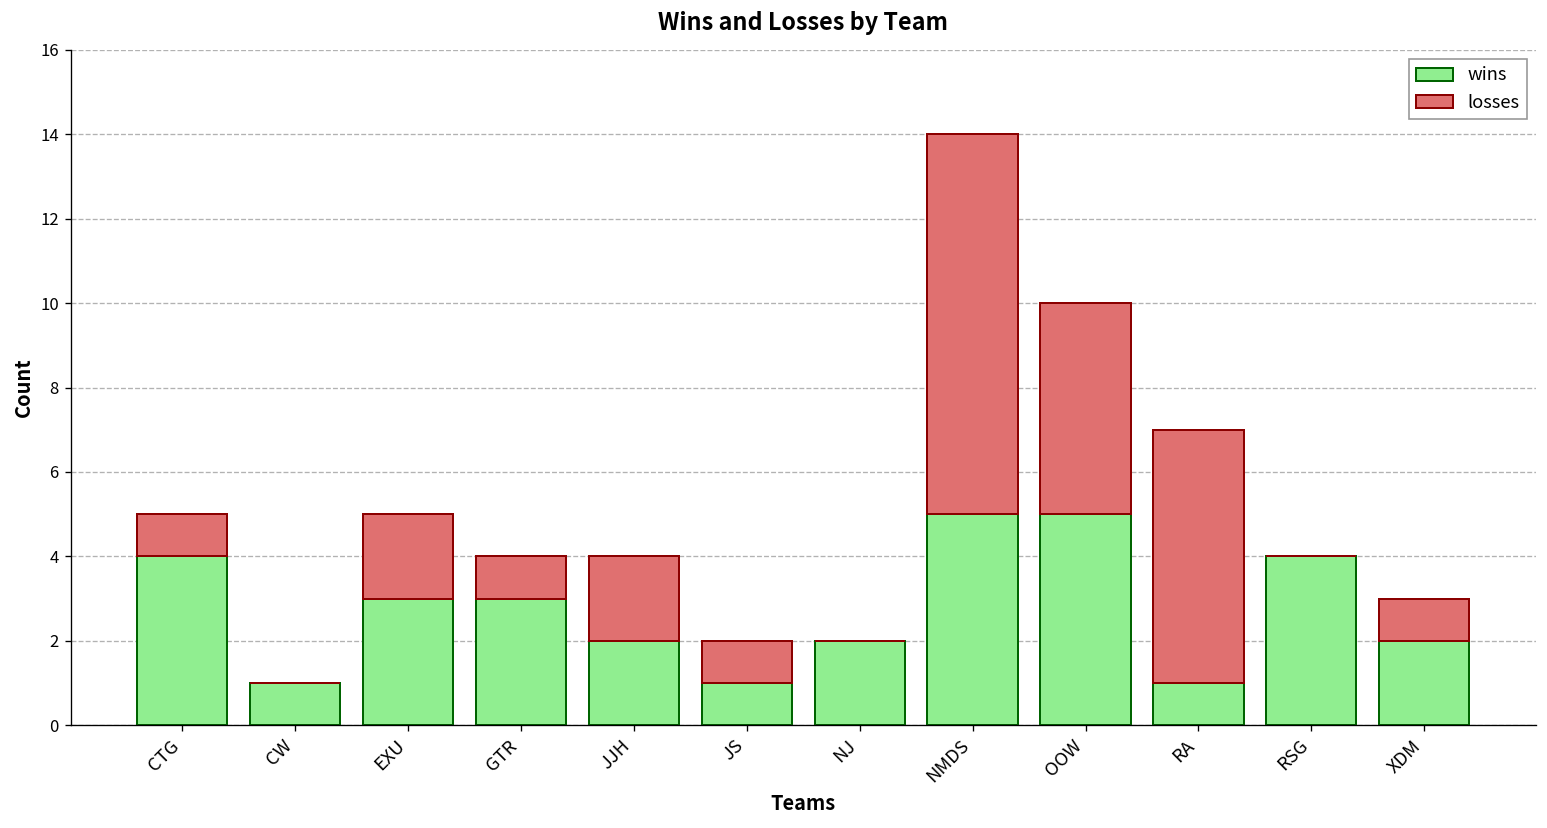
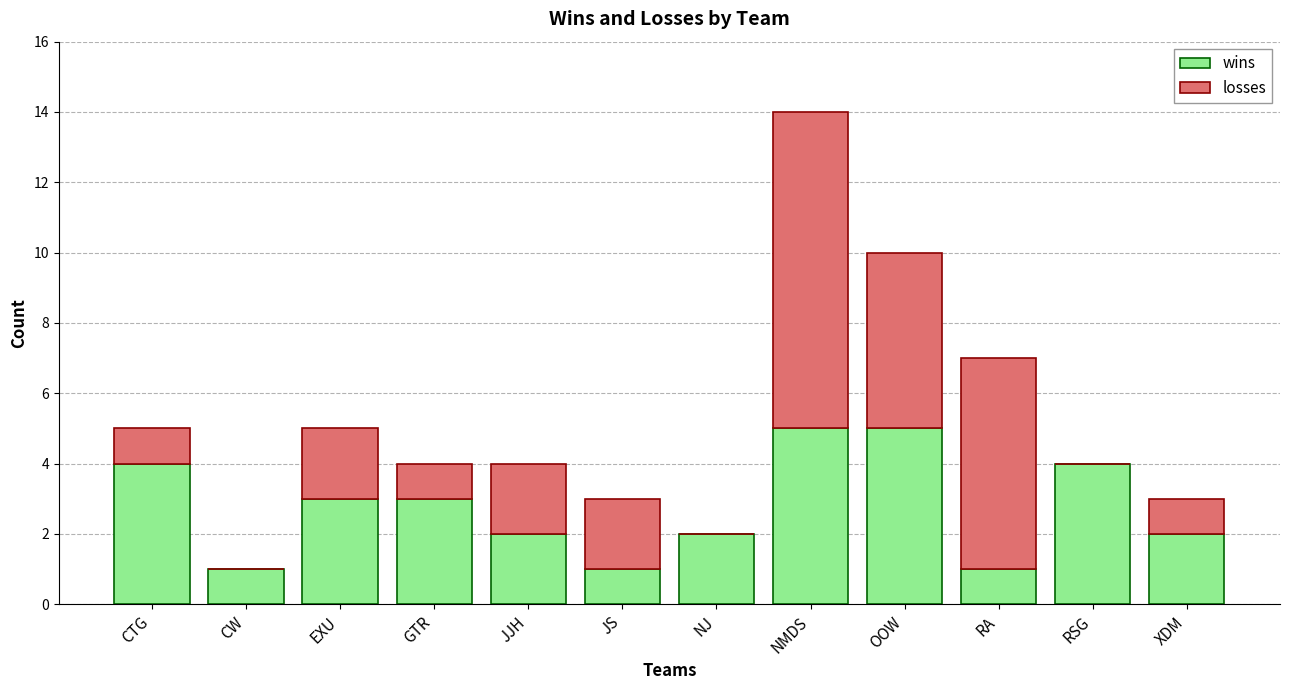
  {
    "wins": {
      "CTG": 4,
      "CW": 1,
      "EXU": 3,
      "GTR": 3,
      "JJH": 2,
      "JS": 1,
      "NJ": 2,
      "NMDS": 5,
      "OOW": 5,
      "RA": 1,
      "RSG": 4,
      "XDM": 2
    },
    "losses": {
      "CTG": 1,
      "CW": 0,
      "EXU": 2,
      "GTR": 1,
      "JJH": 2,
-     "JS": 1,
+     "JS": 2,
      "NJ": 0,
      "NMDS": 9,
      "OOW": 5,
      "RA": 6,
      "RSG": 0,
      "XDM": 1
    }
  }
